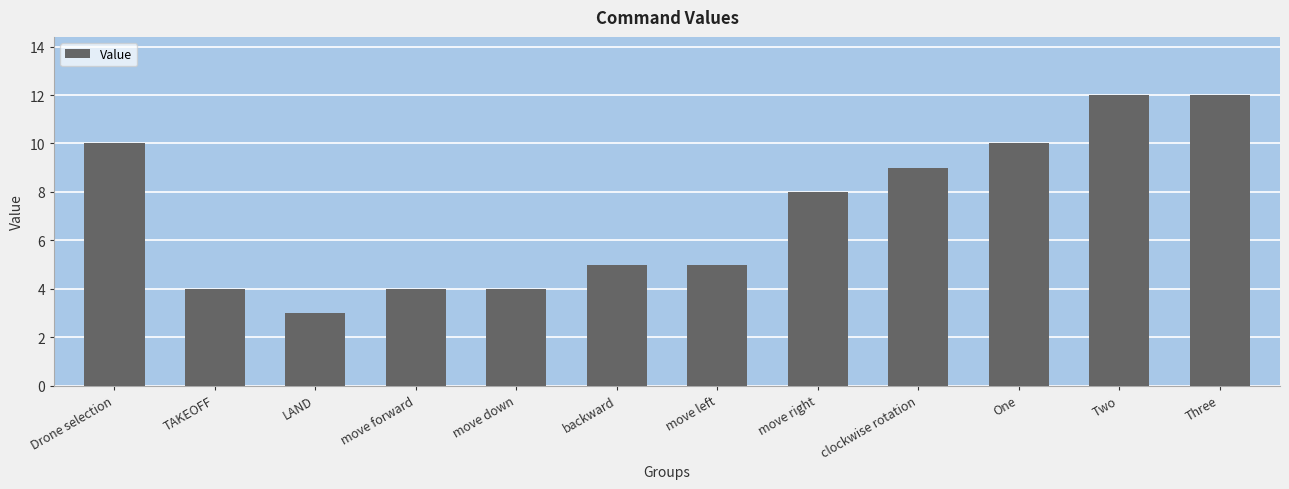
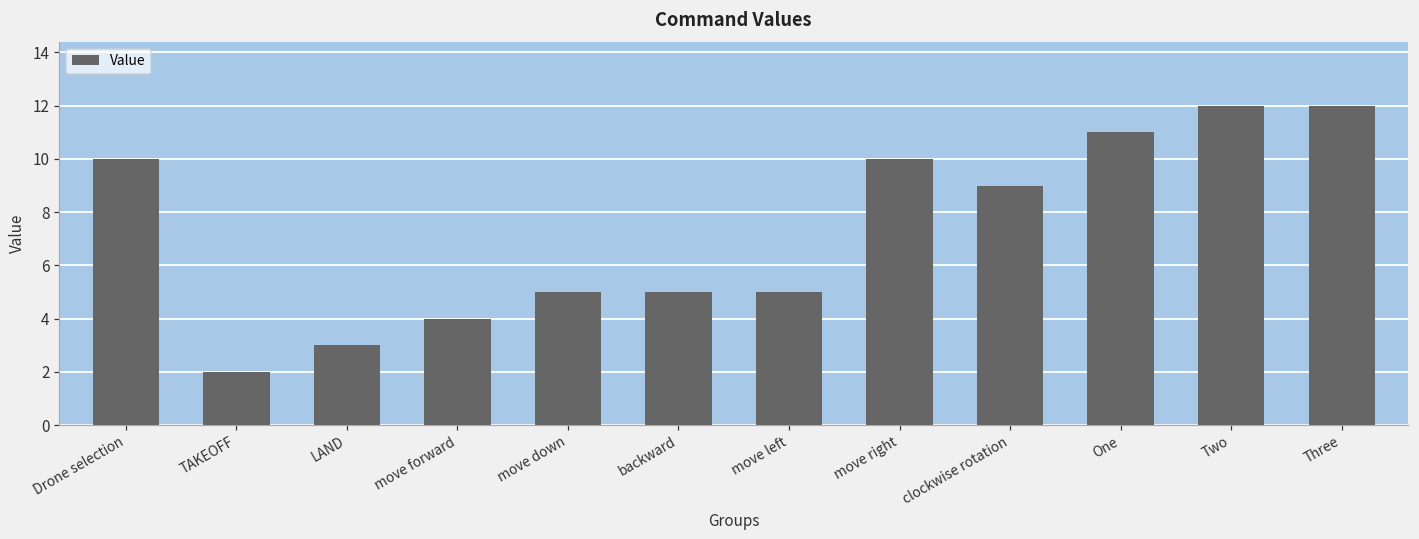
  {
    "Drone selection": 10,
-   "TAKEOFF": 4,
+   "TAKEOFF": 2,
    "LAND": 3,
    "move forward": 4,
-   "move down": 4,
+   "move down": 5,
    "backward": 5,
    "move left": 5,
-   "move right": 8,
+   "move right": 10,
    "clockwise rotation": 9,
-   "One": 10,
+   "One": 11,
    "Two": 12,
    "Three": 12
  }
